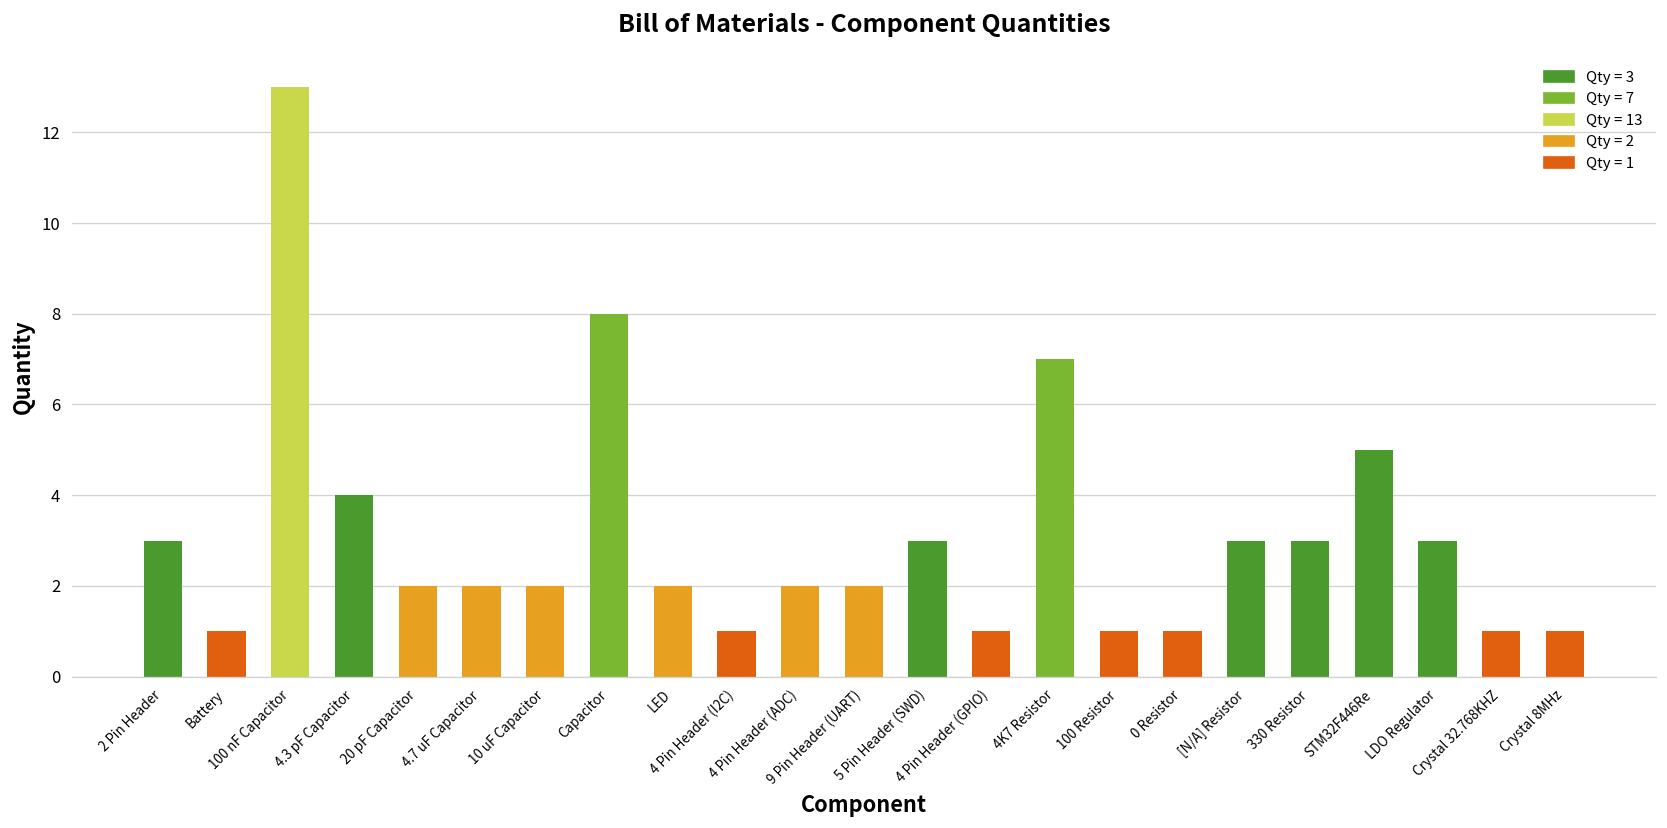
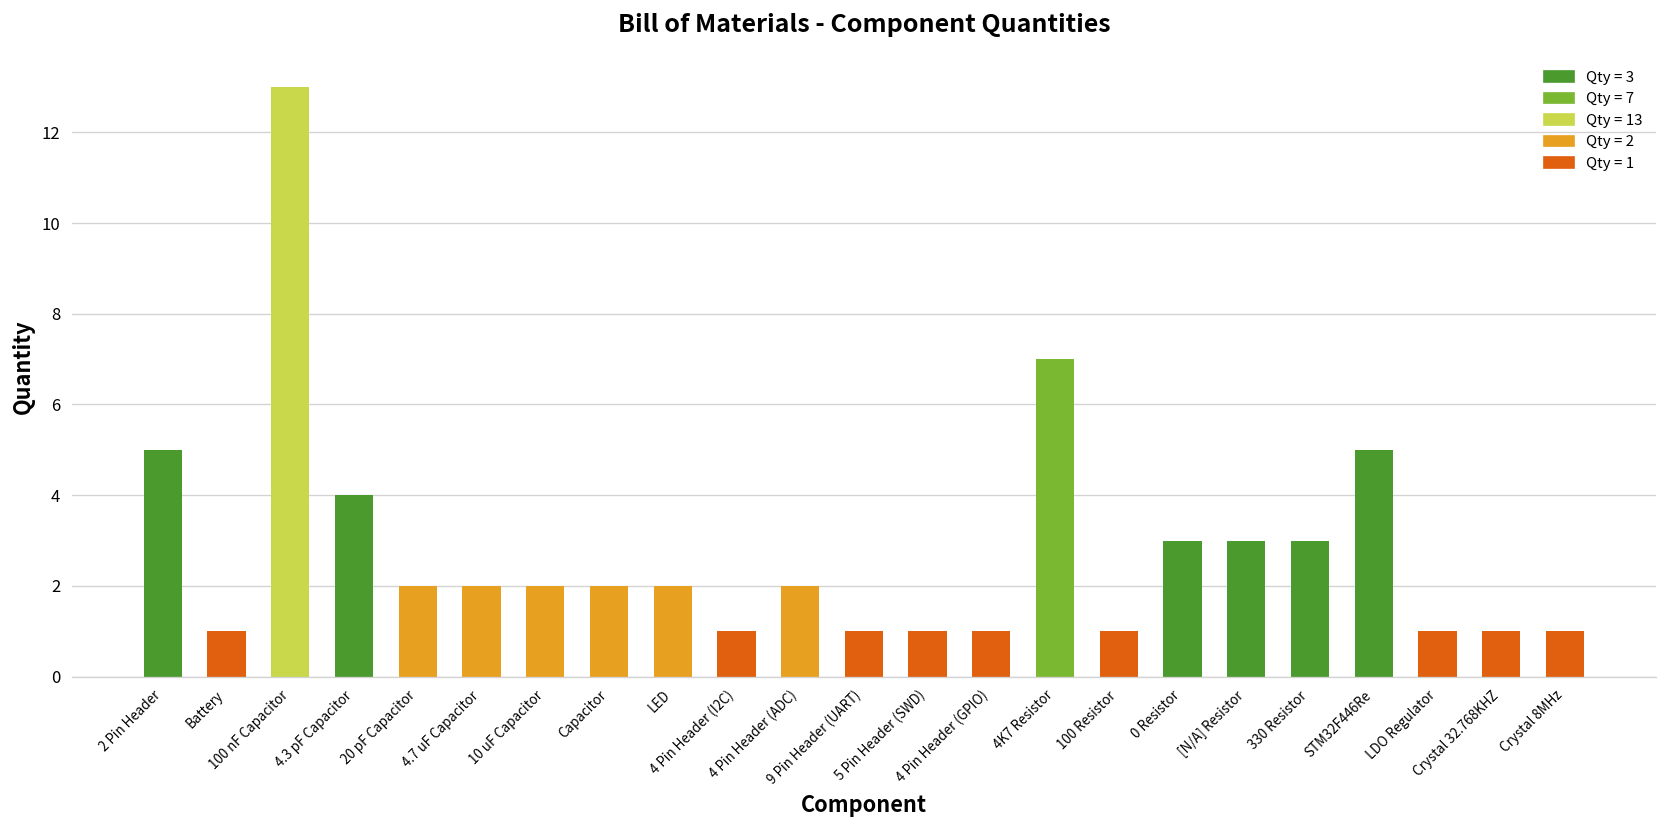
  {
-   "2 Pin Header": 3,
+   "2 Pin Header": 5,
    "Battery": 1,
    "100 nF Capacitor": 13,
    "4.3 pF Capacitor": 4,
    "20 pF Capacitor": 2,
    "4.7 uF Capacitor": 2,
    "10 uF Capacitor": 2,
-   "Capacitor": 8,
+   "Capacitor": 2,
    "LED": 2,
    "4 Pin Header (I2C)": 1,
    "4 Pin Header (ADC)": 2,
-   "9 Pin Header (UART)": 2,
-   "5 Pin Header (SWD)": 3,
+   "9 Pin Header (UART)": 1,
+   "5 Pin Header (SWD)": 1,
    "4 Pin Header (GPIO)": 1,
    "4K7 Resistor": 7,
    "100 Resistor": 1,
-   "0 Resistor": 1,
+   "0 Resistor": 3,
    "[N/A] Resistor": 3,
    "330 Resistor": 3,
    "STM32F446Re": 5,
-   "LDO Regulator": 3,
+   "LDO Regulator": 1,
    "Crystal 32.768KHZ": 1,
    "Crystal 8MHz": 1
  }
